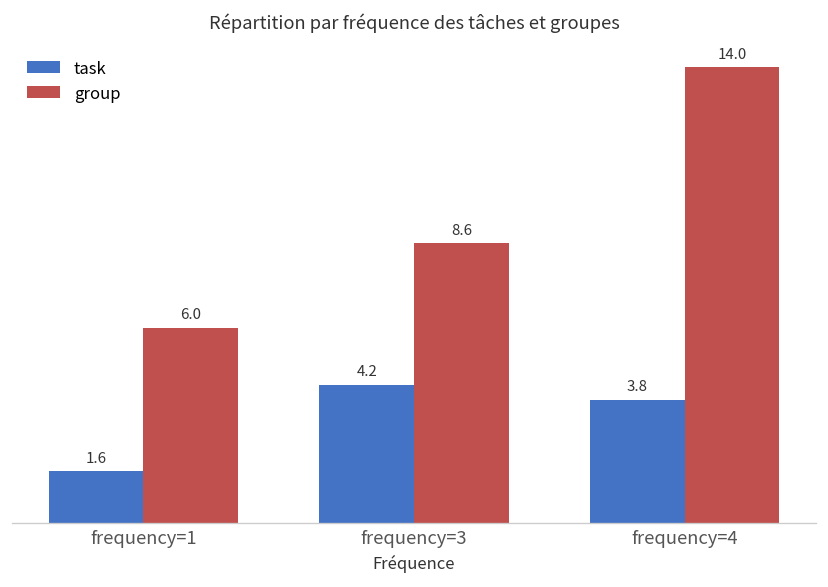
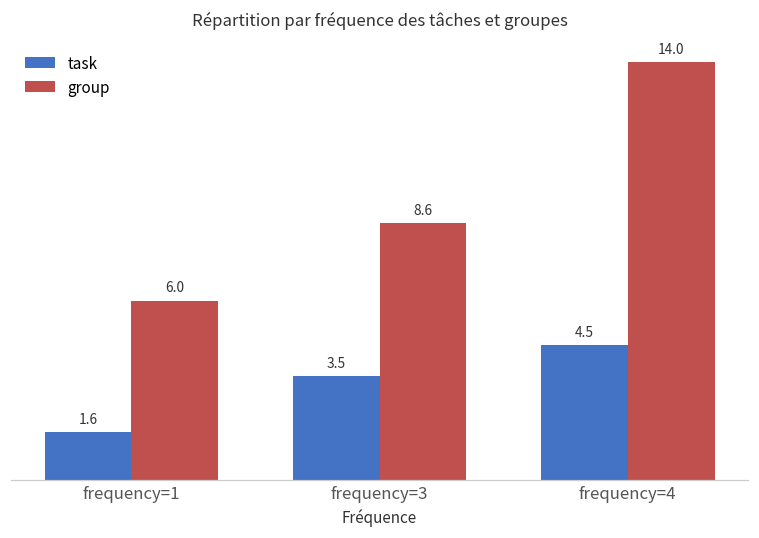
  {
    "task": {
      "frequency=1": 1.6,
-     "frequency=3": 4.2,
-     "frequency=4": 3.8
+     "frequency=3": 3.5,
+     "frequency=4": 4.5
    },
    "group": {
      "frequency=1": 6.0,
      "frequency=3": 8.6,
      "frequency=4": 14.0
    }
  }
